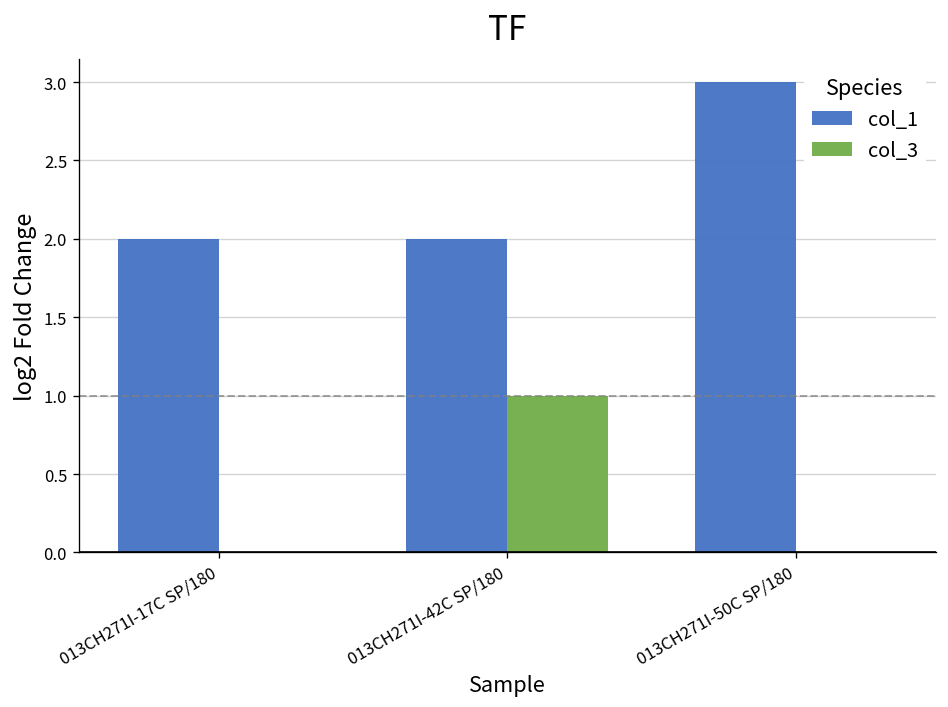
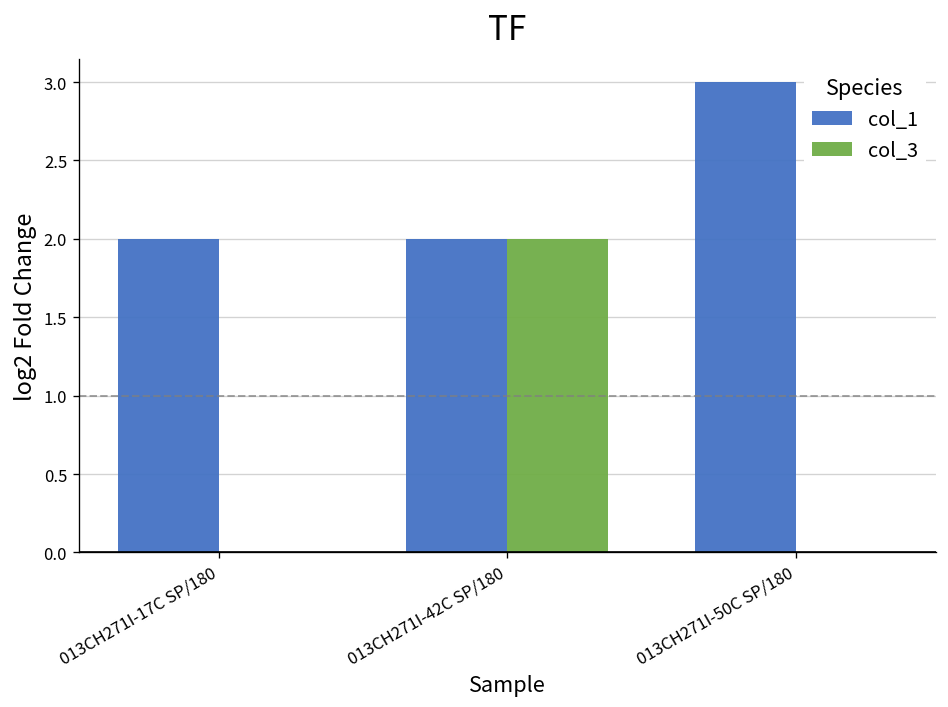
  {
    "col_1": {
      "013CH271I-17C SP/180": 2,
      "013CH271I-42C SP/180": 2,
      "013CH271I-50C SP/180": 3
    },
    "col_3": {
      "013CH271I-17C SP/180": 0,
-     "013CH271I-42C SP/180": 1,
+     "013CH271I-42C SP/180": 2,
      "013CH271I-50C SP/180": 0
    }
  }
